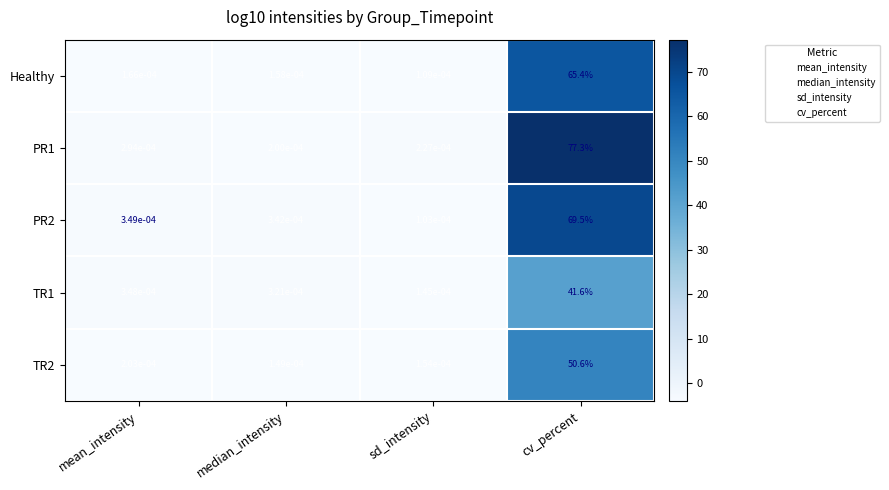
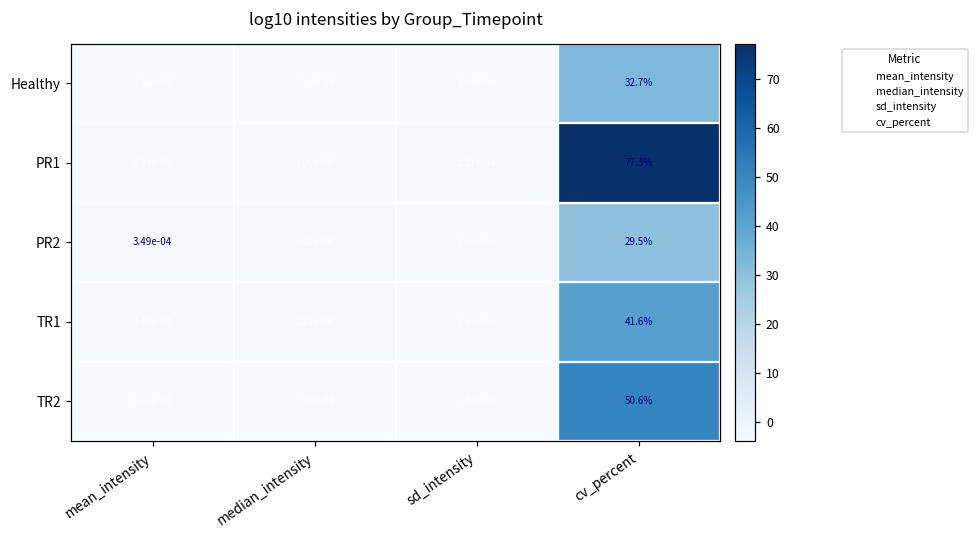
  {
    "Healthy": {
-     "cv_percent": "65.4%"
+     "cv_percent": "32.7%"
    },
    "PR1": {
      "cv_percent": "77.3%"
    },
    "PR2": {
      "mean_intensity": "3.49e-04",
-     "cv_percent": "69.5%"
+     "cv_percent": "29.5%"
    },
    "TR1": {
      "cv_percent": "41.6%"
    },
    "TR2": {
      "cv_percent": "50.6%"
    }
  }
